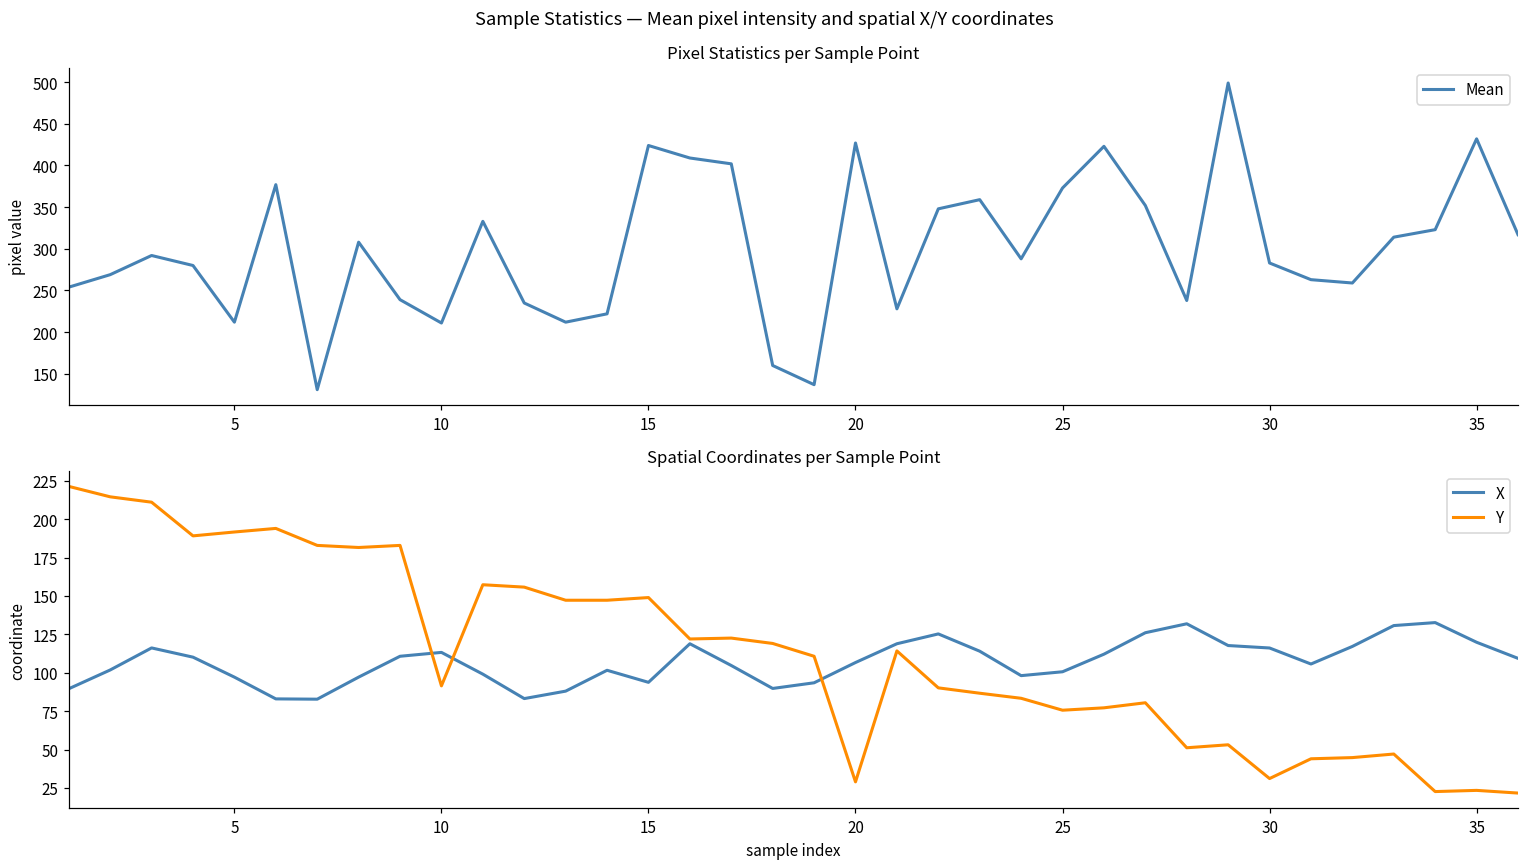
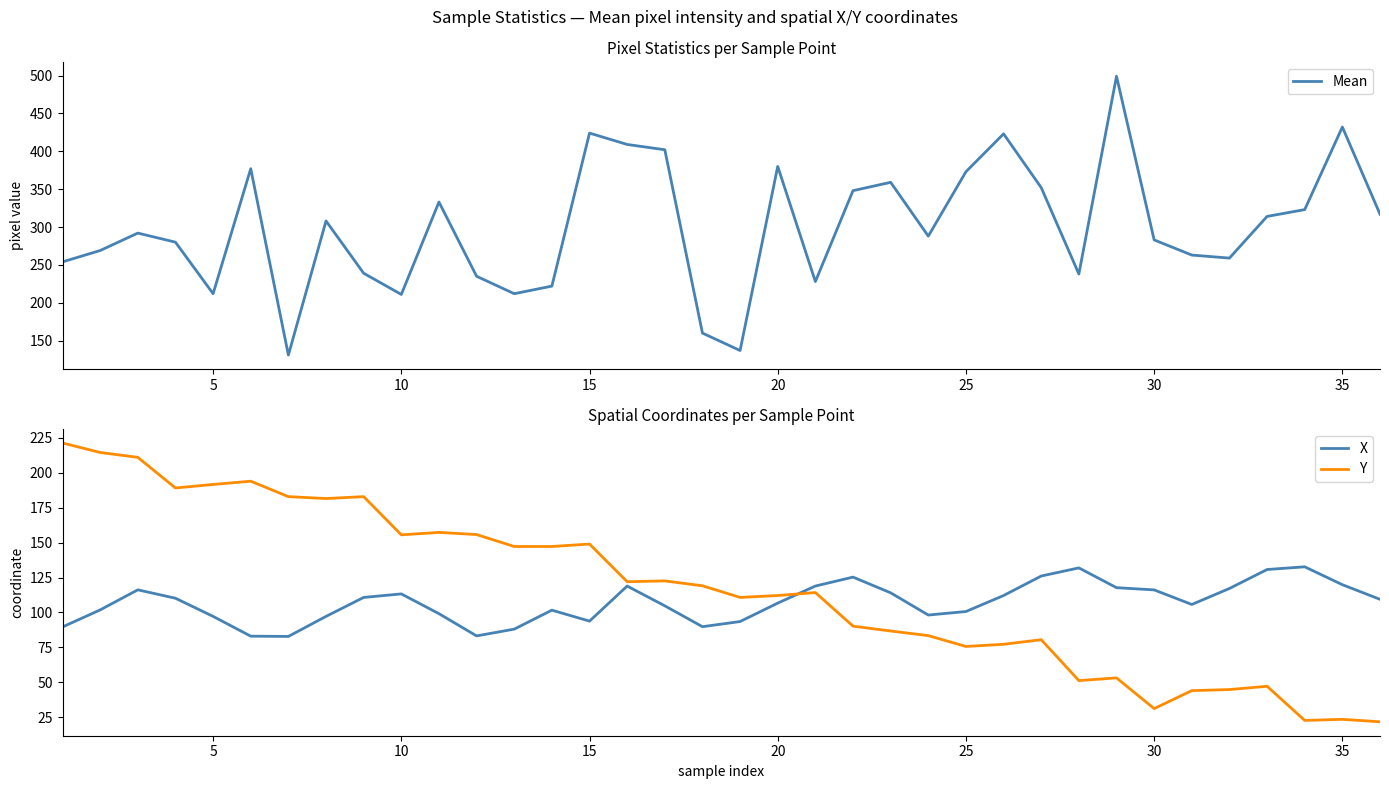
  {
    "Pixel Statistics per Sample Point": {
      "5": 210,
      "10": 210,
      "15": 420,
-     "20": 430,
+     "20": 380,
      "25": 370,
      "30": 280,
      "35": 430
    },
    "Spatial Coordinates per Sample Point": {
      "X": {
        "5": 97,
        "10": 113,
        "15": 94,
        "20": 107,
        "25": 101,
        "30": 116,
        "35": 120
      },
      "Y": {
        "5": 192,
-       "10": 92,
+       "10": 156,
        "15": 149,
-       "20": 29,
+       "20": 112,
        "25": 76,
        "30": 31,
        "35": 23
      }
    }
  }
